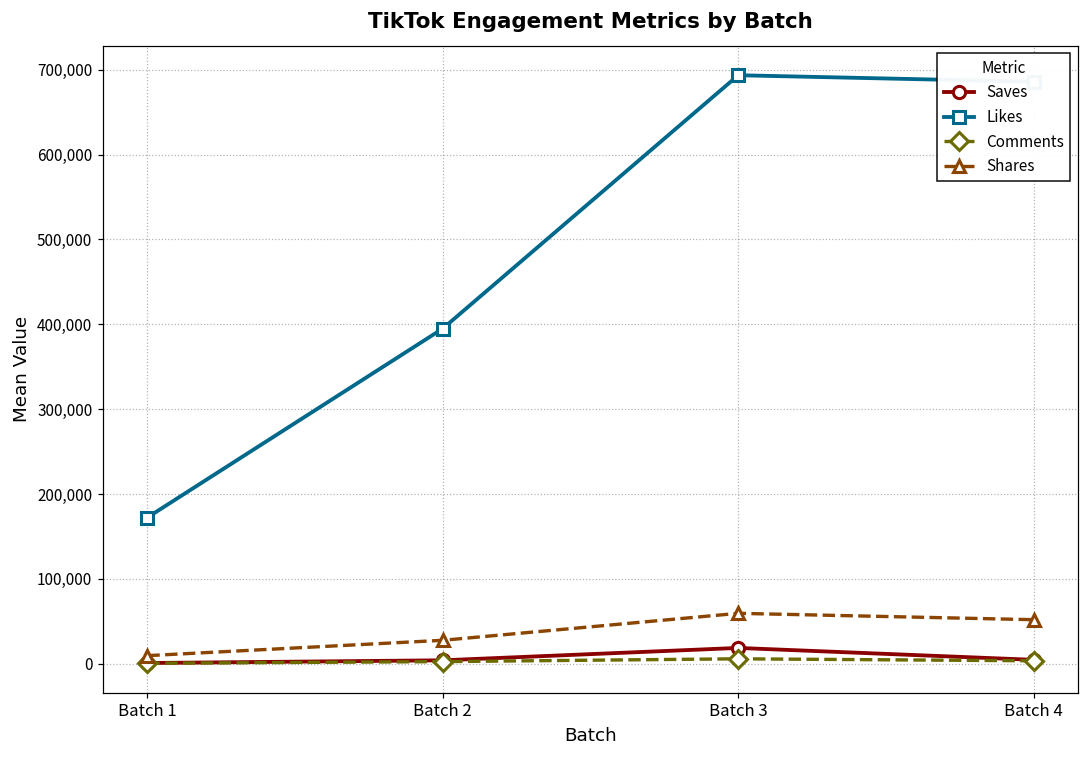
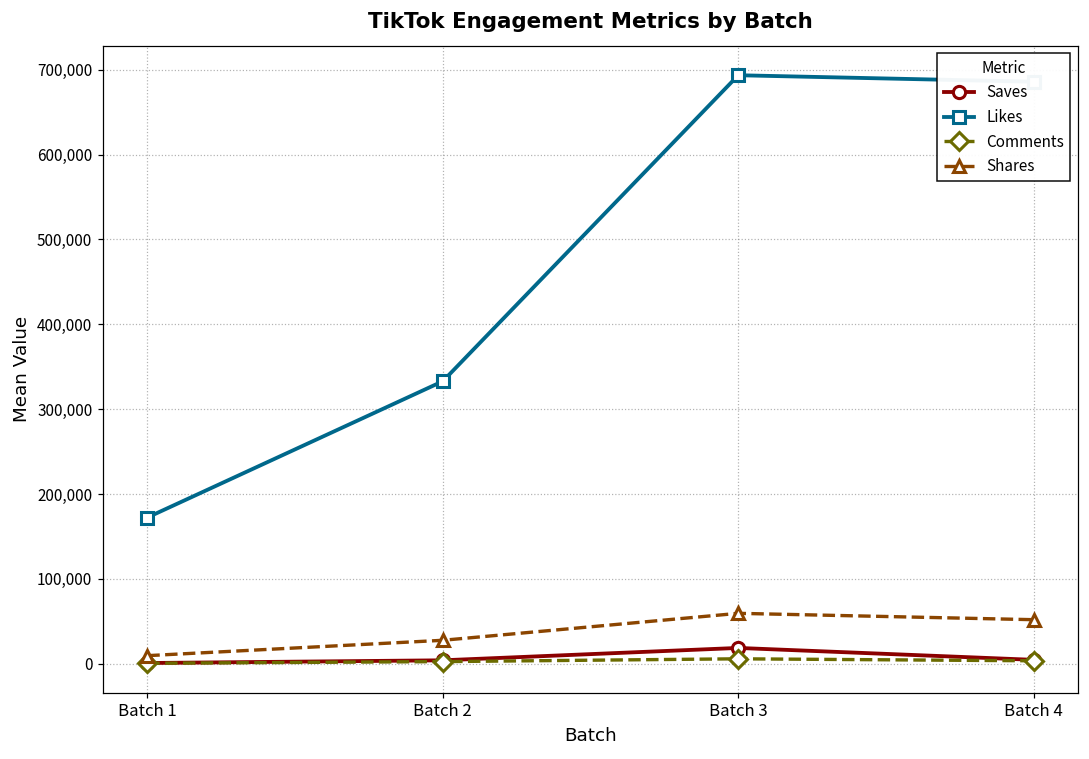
  {
    "Saves": {
      "Batch 3": "20,000"
    },
    "Likes": {
      "Batch 1": "170,000",
-     "Batch 2": "390,000",
+     "Batch 2": "330,000",
      "Batch 3": "690,000"
    }
  }
